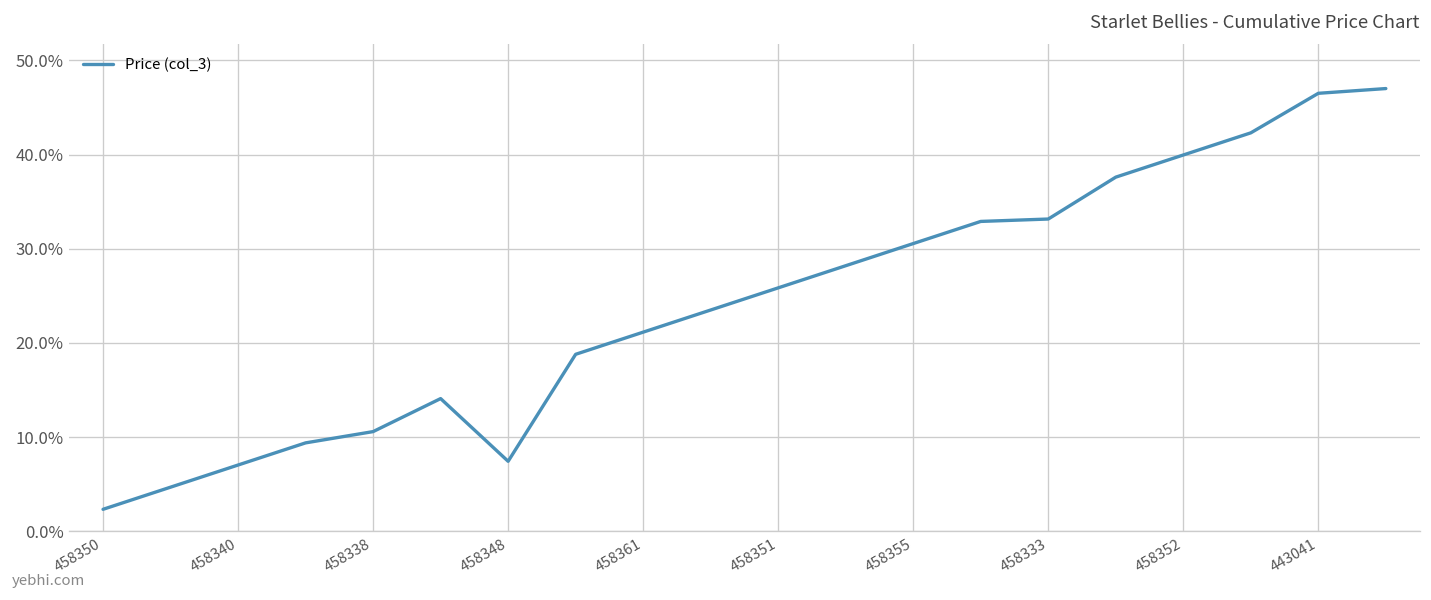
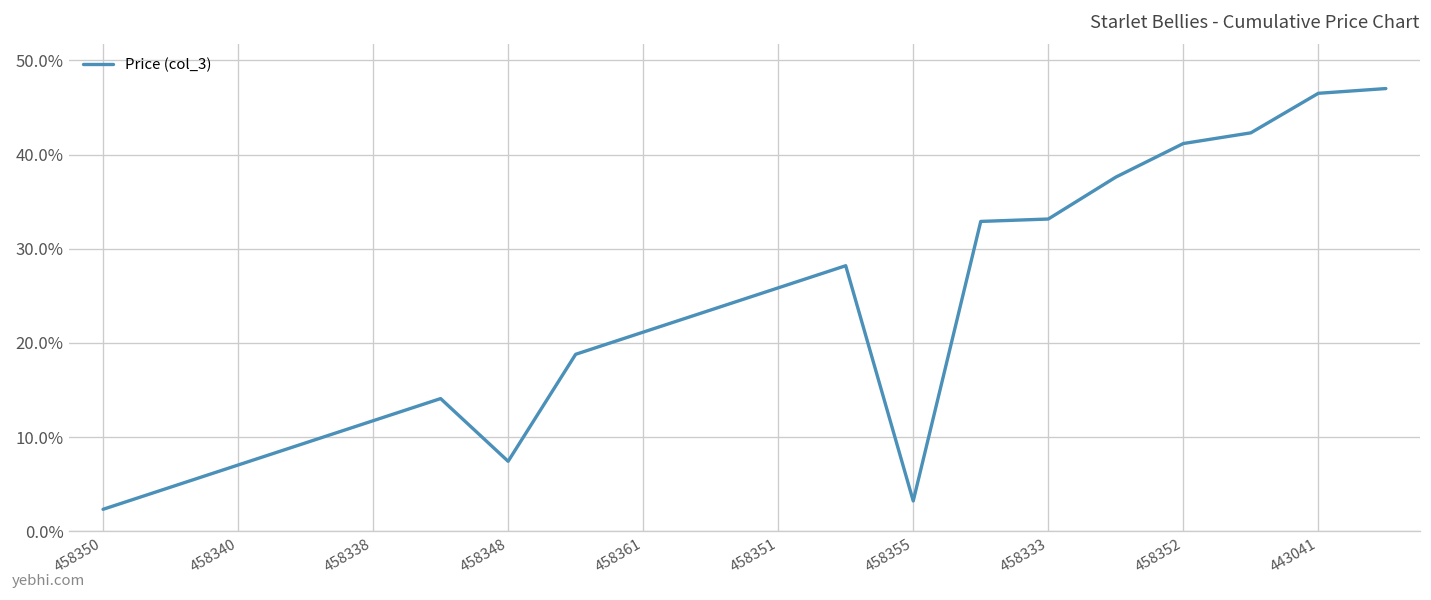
  {
    "458350": "2%",
    "458340": "7%",
-   "458338": "11%",
+   "458338": "12%",
    "458348": "7%",
    "458361": "21%",
    "458351": "26%",
-   "458355": "31%",
+   "458355": "3%",
    "458333": "33%",
-   "458352": "40%",
+   "458352": "41%",
    "443041": "46%"
  }
